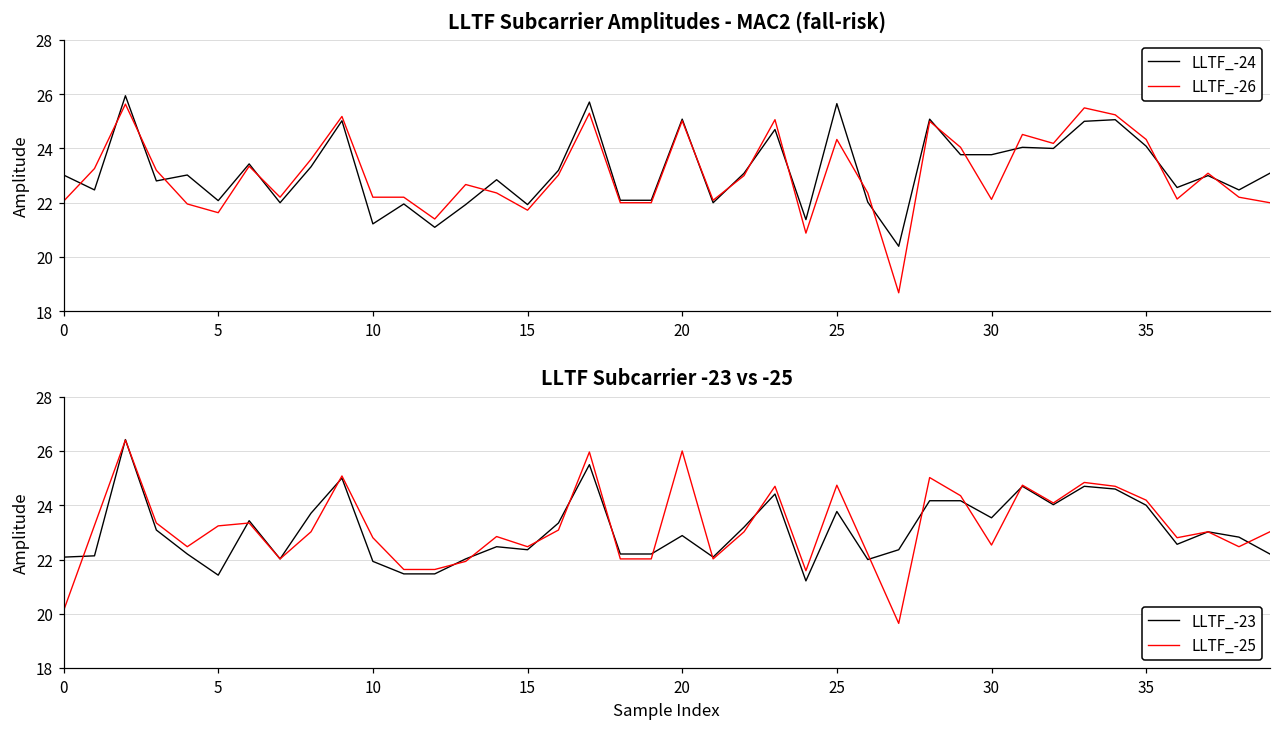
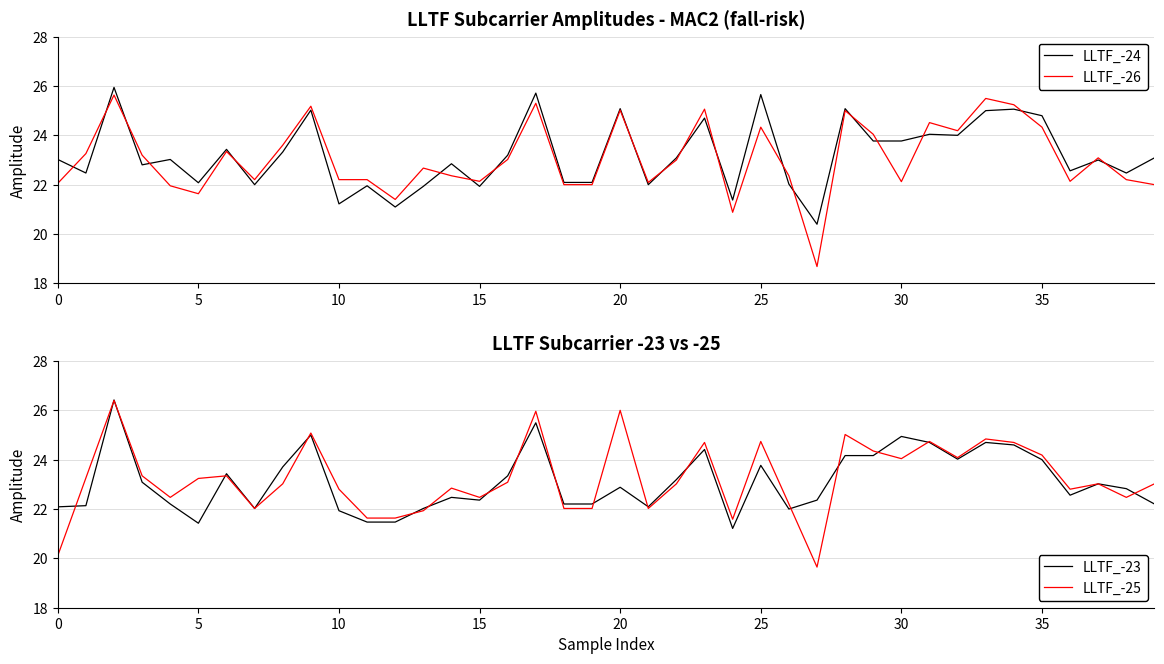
  {
    "LLTF Subcarrier Amplitudes - MAC2 (fall-risk)": {
      "LLTF_-24": {
        "0": 23.0,
        "5": 22.1,
        "10": 21.2,
        "15": 21.9,
        "25": 25.7,
        "30": 23.8,
-       "35": 24.1
+       "35": 24.8
      },
      "LLTF_-26": {
        "0": 22.1,
        "5": 21.6,
        "10": 22.2,
-       "15": 21.7,
+       "15": 22.1,
        "25": 24.3,
        "30": 22.1,
        "35": 24.3
      }
    },
    "LLTF Subcarrier -23 vs -25": {
      "LLTF_-23": {
        "0": 22.1,
        "5": 21.4,
        "10": 21.9,
        "15": 22.4,
        "20": 22.9,
        "25": 23.8,
-       "30": 23.5,
+       "30": 24.9,
        "35": 24.0
      },
      "LLTF_-25": {
        "0": 20.1,
        "5": 23.2,
        "10": 22.8,
        "15": 22.5,
        "20": 26.0,
        "25": 24.7,
-       "30": 22.5,
+       "30": 24.0,
        "35": 24.2
      }
    }
  }
